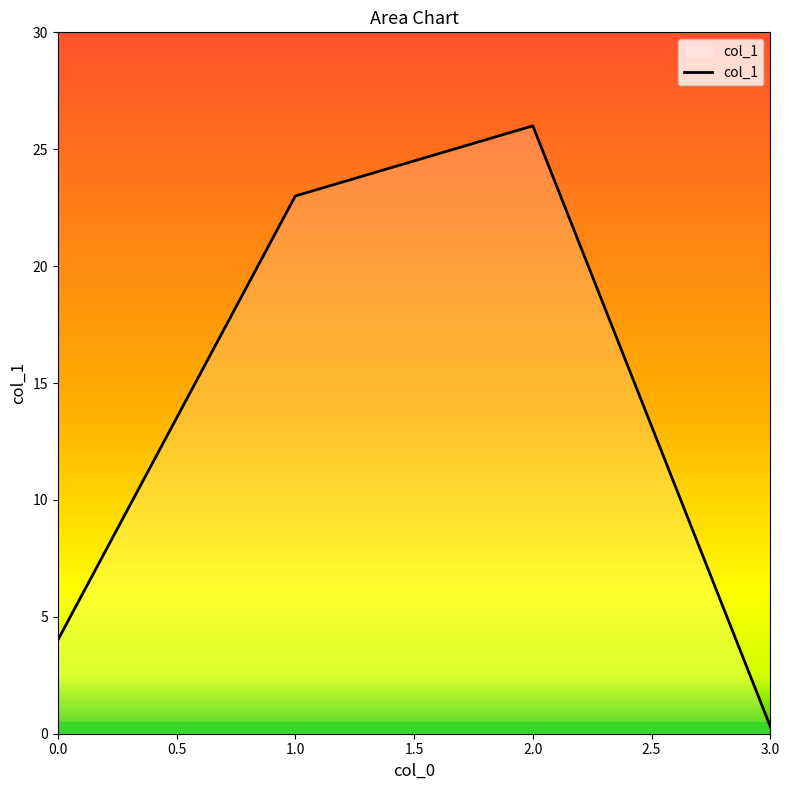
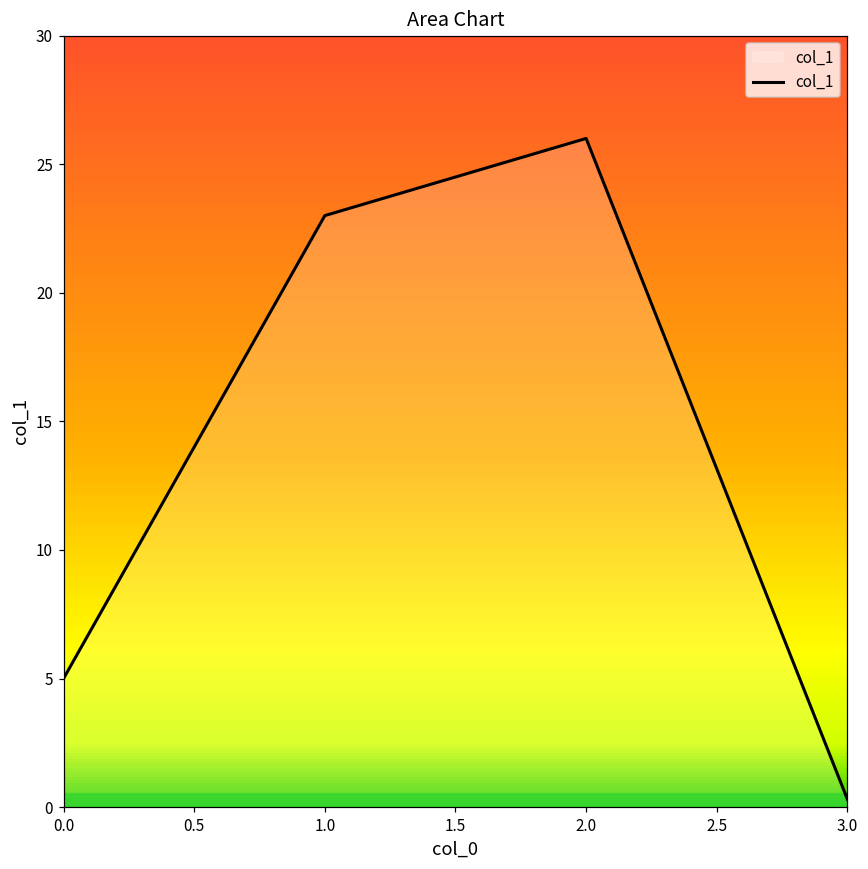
  {
-   "0.0": 4,
+   "0.0": 5,
    "1.0": 23,
    "2.0": 26
  }
